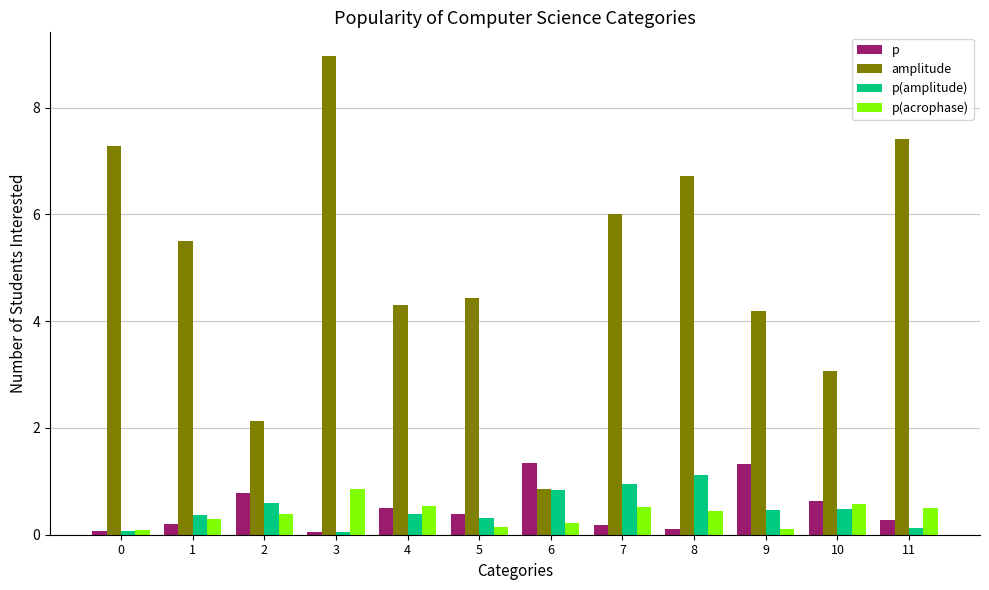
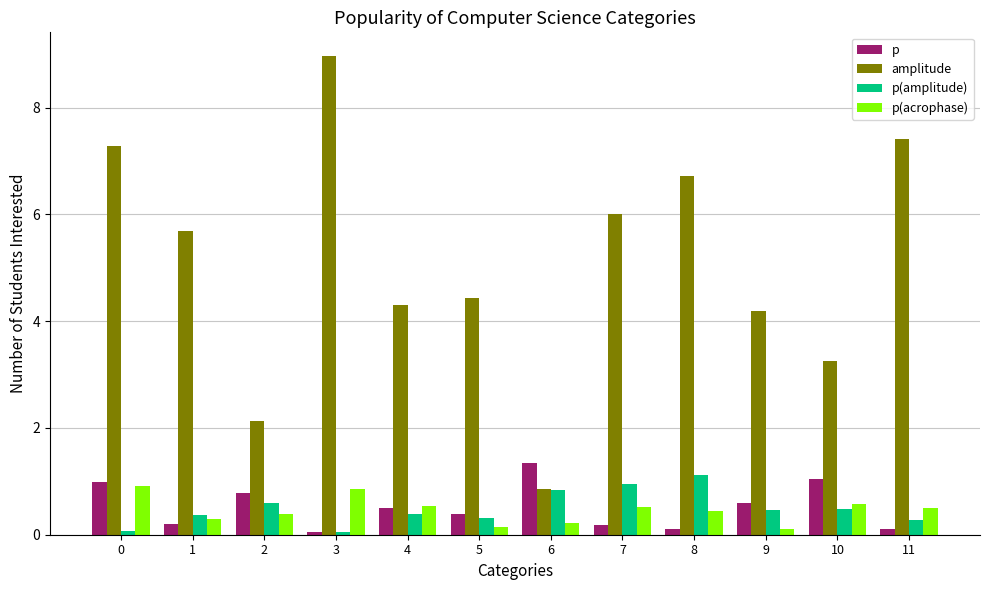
  {
    "p": {
-     "0": 0.1,
+     "0": 1.0,
      "1": 0.2,
      "2": 0.8,
      "3": 0.0,
      "4": 0.5,
      "5": 0.4,
      "6": 1.4,
      "7": 0.2,
      "8": 0.1,
-     "9": 1.3,
-     "10": 0.6,
-     "11": 0.3
+     "9": 0.6,
+     "10": 1.0,
+     "11": 0.1
    },
    "amplitude": {
      "0": 7.3,
-     "1": 5.5,
+     "1": 5.7,
      "2": 2.1,
      "3": 9.0,
      "4": 4.3,
      "5": 4.4,
      "6": 0.9,
      "7": 6.0,
      "8": 6.7,
      "9": 4.2,
-     "10": 3.1,
+     "10": 3.3,
      "11": 7.4
    },
    "p(amplitude)": {
      "0": 0.1,
      "1": 0.4,
      "2": 0.6,
      "4": 0.4,
      "5": 0.3,
      "6": 0.8,
      "7": 1.0,
      "8": 1.1,
      "9": 0.5,
      "10": 0.5,
-     "11": 0.1
+     "11": 0.3
    },
    "p(acrophase)": {
-     "0": 0.1,
+     "0": 0.9,
      "1": 0.3,
      "2": 0.4,
      "3": 0.9,
      "4": 0.5,
      "5": 0.1,
      "6": 0.2,
      "7": 0.5,
      "8": 0.4,
      "9": 0.1,
      "10": 0.6,
      "11": 0.5
    }
  }
